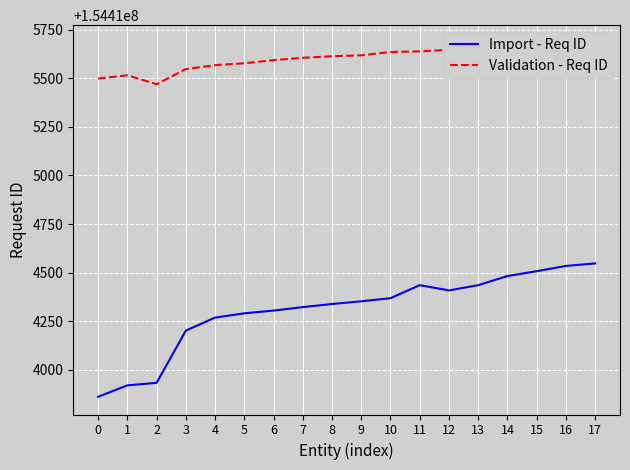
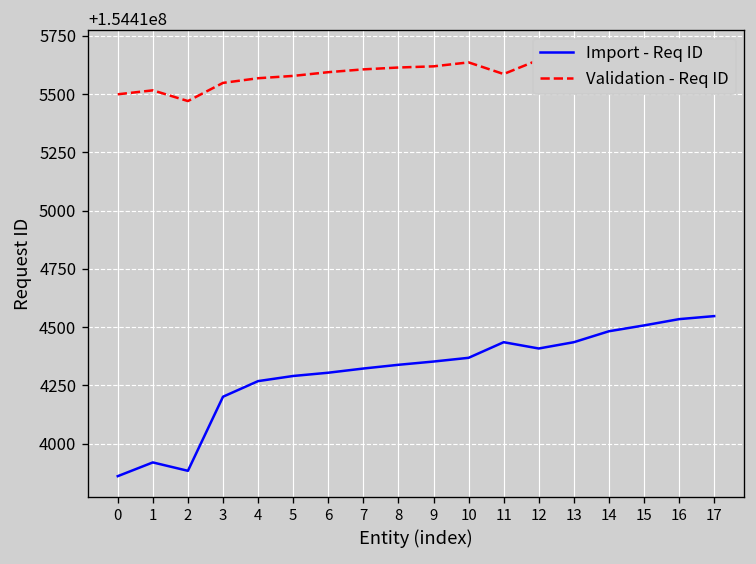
  {
    "Import - Req ID": {
      "0": 154413860,
      "1": 154413920,
-     "2": 154413930,
+     "2": 154413880,
      "3": 154414200,
      "4": 154414270,
      "5": 154414290,
      "6": 154414300,
      "7": 154414320,
      "8": 154414340,
      "9": 154414350,
      "10": 154414370,
      "11": 154414440,
      "12": 154414410,
      "13": 154414440,
      "14": 154414480,
      "15": 154414510,
      "16": 154414530,
      "17": 154414550
    },
    "Validation - Req ID": {
      "0": 154415500,
      "1": 154415520,
      "2": 154415470,
      "3": 154415550,
      "4": 154415570,
      "5": 154415580,
      "6": 154415590,
      "7": 154415610,
      "8": 154415610,
      "9": 154415620,
      "10": 154415640,
-     "11": 154415640
+     "11": 154415590
    }
  }
